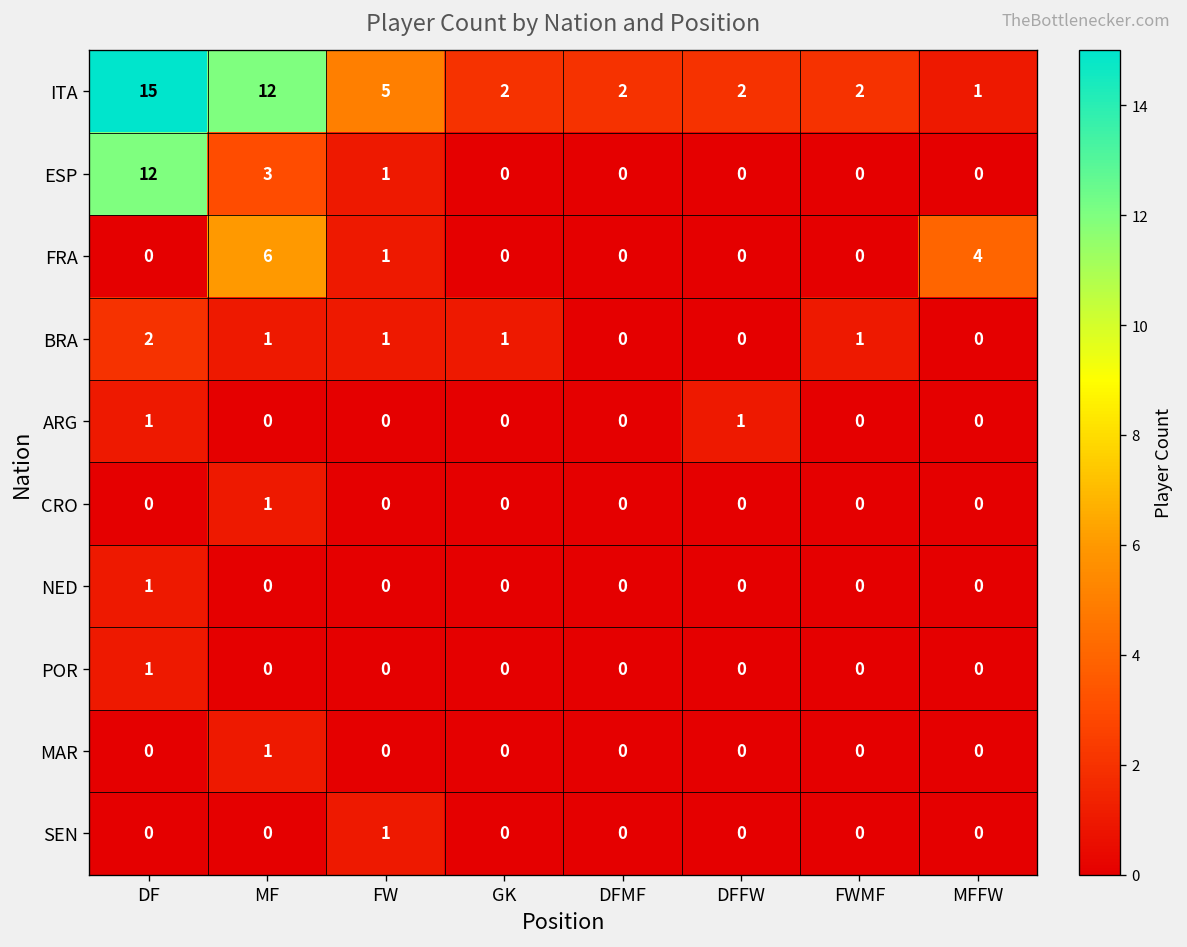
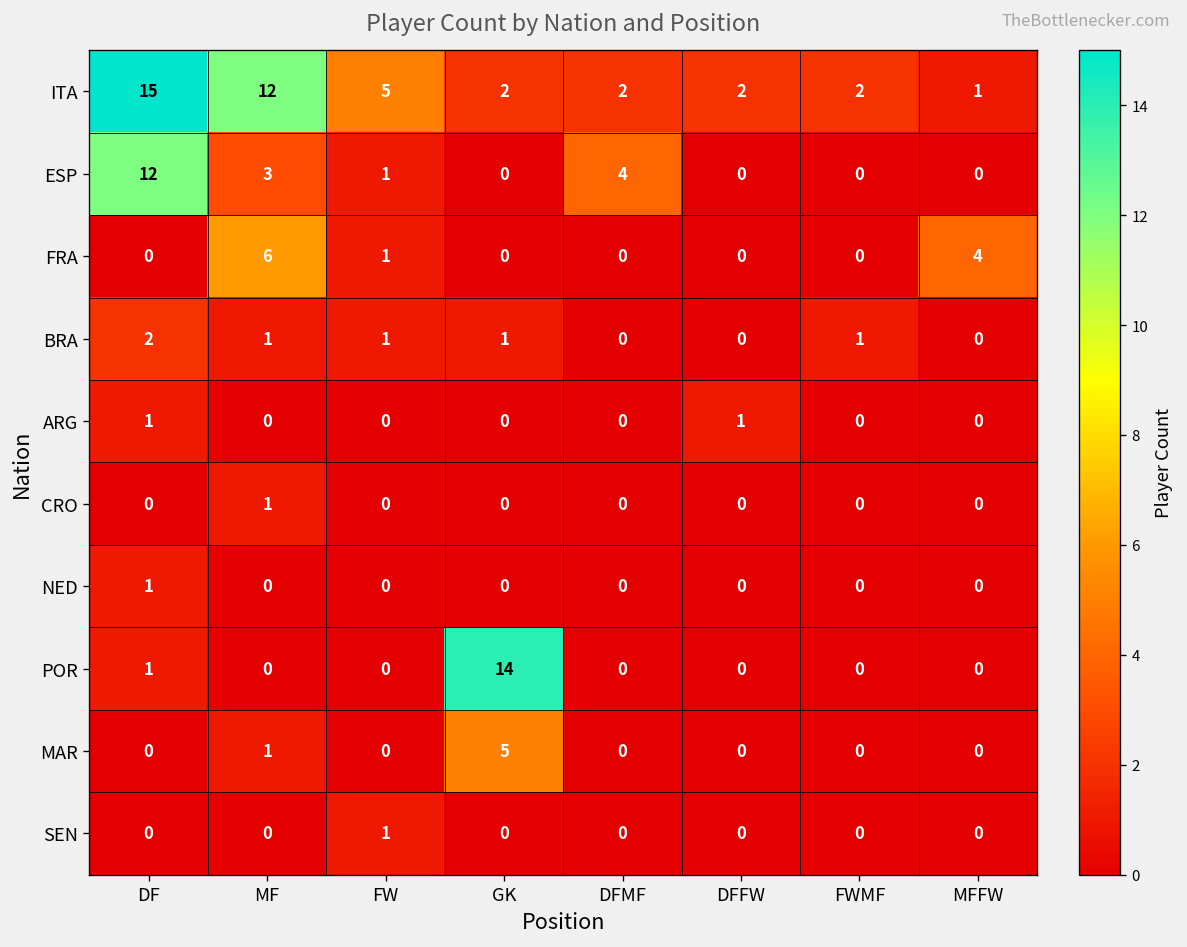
  {
    "ITA": {
      "DF": 15,
      "MF": 12,
      "FW": 5,
      "GK": 2,
      "DFMF": 2,
      "DFFW": 2,
      "FWMF": 2,
      "MFFW": 1
    },
    "ESP": {
      "DF": 12,
      "MF": 3,
      "FW": 1,
      "GK": 0,
-     "DFMF": 0,
+     "DFMF": 4,
      "DFFW": 0,
      "FWMF": 0,
      "MFFW": 0
    },
    "FRA": {
      "DF": 0,
      "MF": 6,
      "FW": 1,
      "GK": 0,
      "DFMF": 0,
      "DFFW": 0,
      "FWMF": 0,
      "MFFW": 4
    },
    "BRA": {
      "DF": 2,
      "MF": 1,
      "FW": 1,
      "GK": 1,
      "DFMF": 0,
      "DFFW": 0,
      "FWMF": 1,
      "MFFW": 0
    },
    "ARG": {
      "DF": 1,
      "MF": 0,
      "FW": 0,
      "GK": 0,
      "DFMF": 0,
      "DFFW": 1,
      "FWMF": 0,
      "MFFW": 0
    },
    "CRO": {
      "DF": 0,
      "MF": 1,
      "FW": 0,
      "GK": 0,
      "DFMF": 0,
      "DFFW": 0,
      "FWMF": 0,
      "MFFW": 0
    },
    "NED": {
      "DF": 1,
      "MF": 0,
      "FW": 0,
      "GK": 0,
      "DFMF": 0,
      "DFFW": 0,
      "FWMF": 0,
      "MFFW": 0
    },
    "POR": {
      "DF": 1,
      "MF": 0,
      "FW": 0,
-     "GK": 0,
+     "GK": 14,
      "DFMF": 0,
      "DFFW": 0,
      "FWMF": 0,
      "MFFW": 0
    },
    "MAR": {
      "DF": 0,
      "MF": 1,
      "FW": 0,
-     "GK": 0,
+     "GK": 5,
      "DFMF": 0,
      "DFFW": 0,
      "FWMF": 0,
      "MFFW": 0
    },
    "SEN": {
      "DF": 0,
      "MF": 0,
      "FW": 1,
      "GK": 0,
      "DFMF": 0,
      "DFFW": 0,
      "FWMF": 0,
      "MFFW": 0
    }
  }
